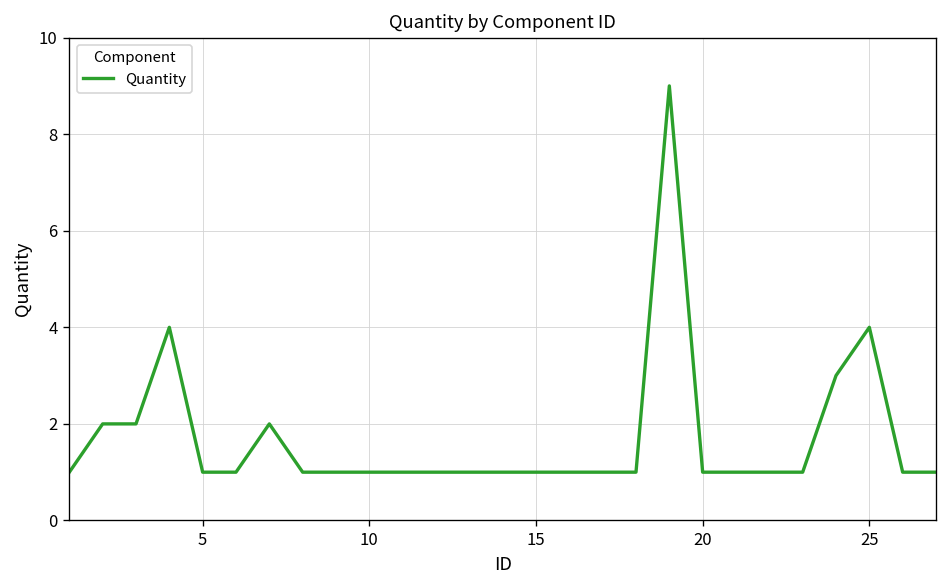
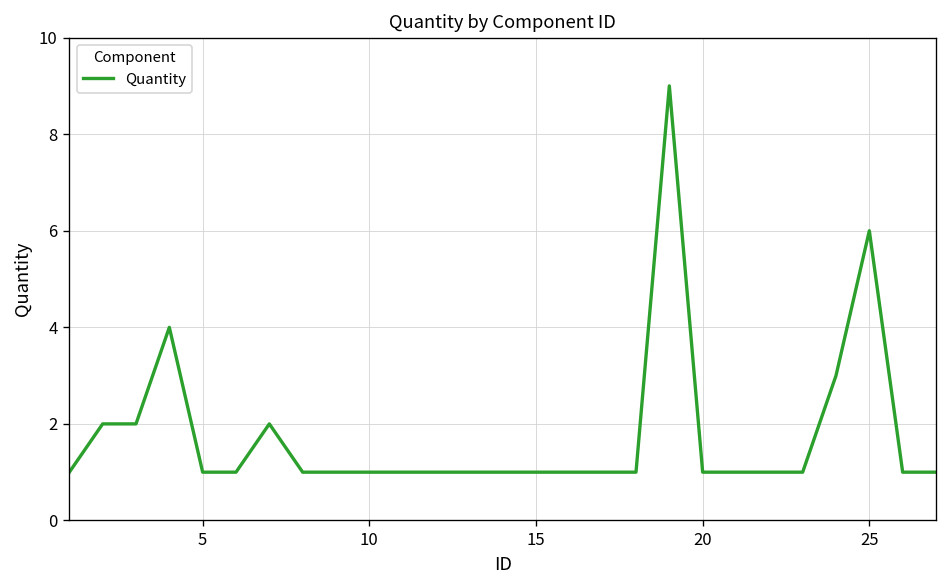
  {
    "5": 1,
    "10": 1,
    "15": 1,
    "20": 1,
-   "25": 4
+   "25": 6
  }
